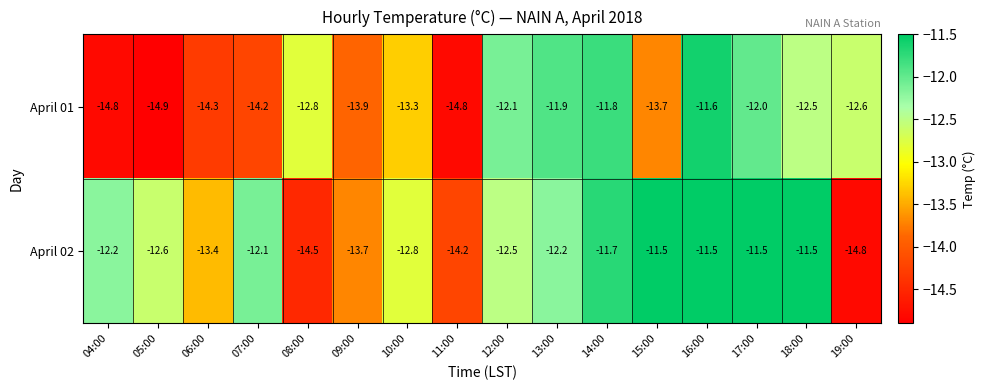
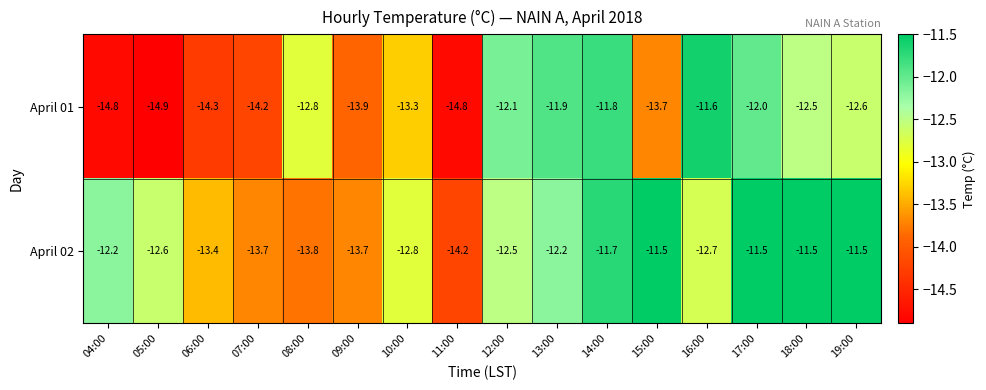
  {
    "April 01": {
      "04:00": -14.8,
      "05:00": -14.9,
      "06:00": -14.3,
      "07:00": -14.2,
      "08:00": -12.8,
      "09:00": -13.9,
      "10:00": -13.3,
      "11:00": -14.8,
      "12:00": -12.1,
      "13:00": -11.9,
      "14:00": -11.8,
      "15:00": -13.7,
      "16:00": -11.6,
      "17:00": -12.0,
      "18:00": -12.5,
      "19:00": -12.6
    },
    "April 02": {
      "04:00": -12.2,
      "05:00": -12.6,
      "06:00": -13.4,
-     "07:00": -12.1,
-     "08:00": -14.5,
+     "07:00": -13.7,
+     "08:00": -13.8,
      "09:00": -13.7,
      "10:00": -12.8,
      "11:00": -14.2,
      "12:00": -12.5,
      "13:00": -12.2,
      "14:00": -11.7,
      "15:00": -11.5,
-     "16:00": -11.5,
+     "16:00": -12.7,
      "17:00": -11.5,
      "18:00": -11.5,
-     "19:00": -14.8
+     "19:00": -11.5
    }
  }
